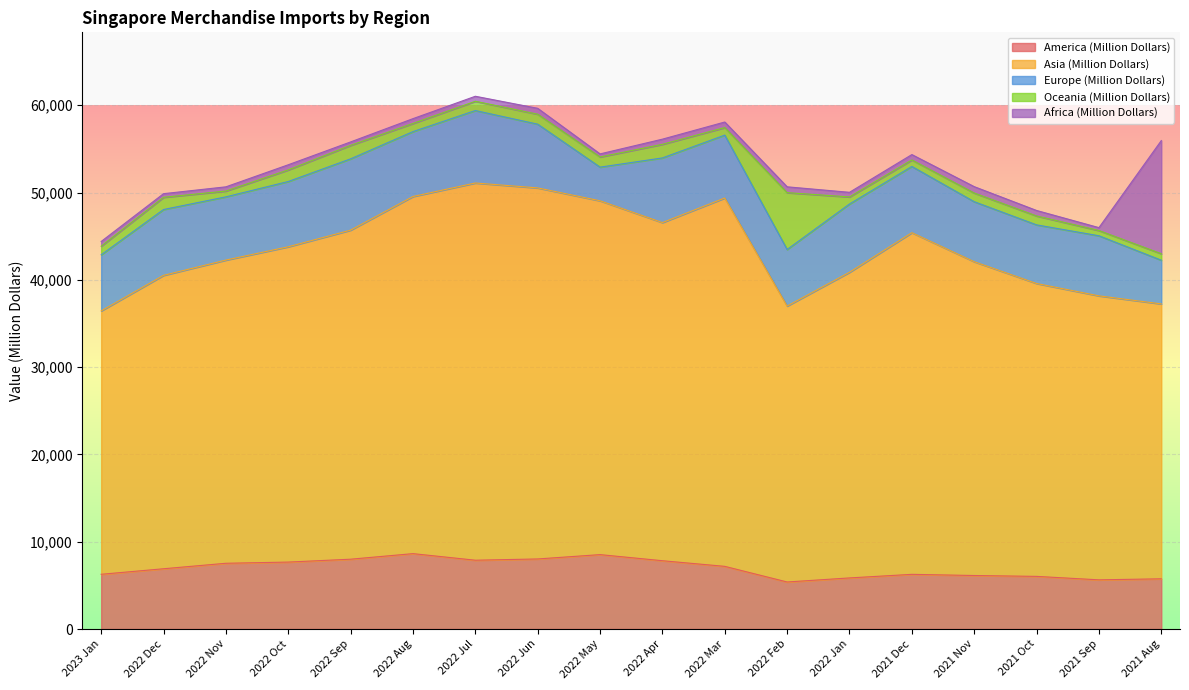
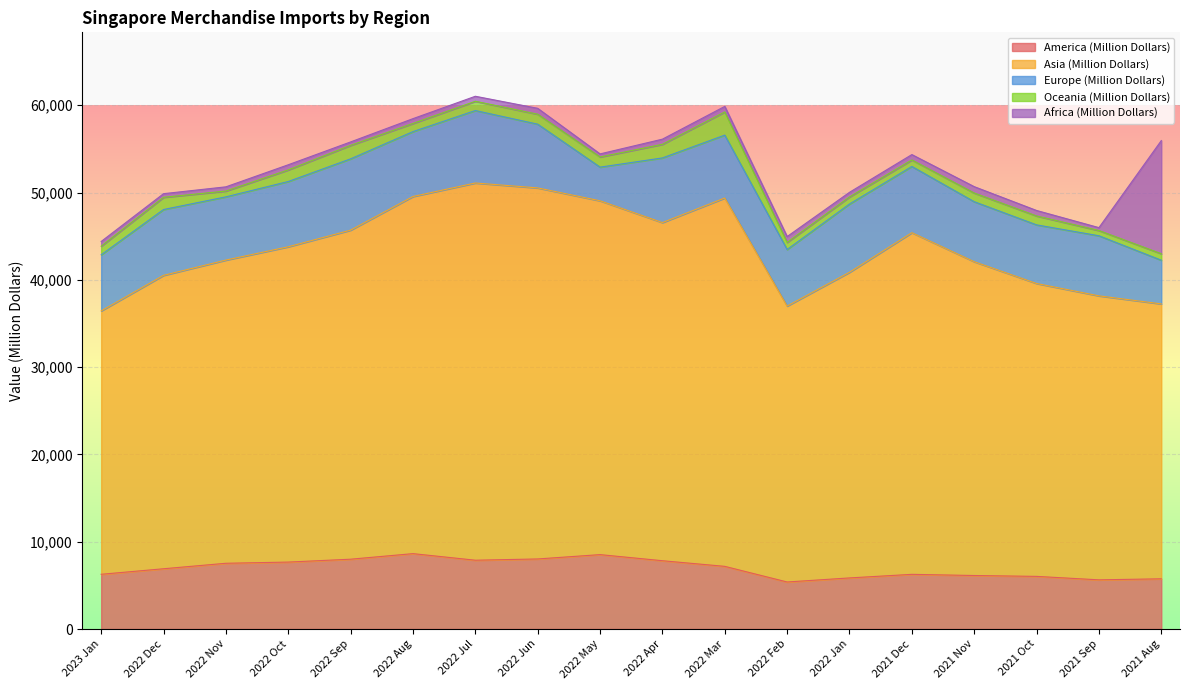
  {
    "America (Million Dollars)": {
      "2023 Jan": "6,000",
      "2022 Dec": "7,000",
      "2022 Nov": "8,000",
      "2022 Oct": "8,000",
      "2022 Sep": "8,000",
      "2022 Aug": "9,000",
      "2022 Jul": "8,000",
      "2022 Jun": "8,000",
      "2022 May": "9,000",
      "2022 Apr": "8,000",
      "2022 Mar": "7,000",
      "2022 Feb": "5,000",
      "2022 Jan": "6,000",
      "2021 Dec": "6,000",
      "2021 Nov": "6,000",
      "2021 Oct": "6,000",
      "2021 Sep": "6,000",
      "2021 Aug": "6,000"
    },
    "Asia (Million Dollars)": {
      "2023 Jan": "30,000",
      "2022 Dec": "34,000",
      "2022 Nov": "35,000",
      "2022 Oct": "36,000",
      "2022 Sep": "38,000",
      "2022 Aug": "41,000",
      "2022 Jul": "43,000",
      "2022 Jun": "43,000",
      "2022 May": "41,000",
      "2022 Apr": "39,000",
      "2022 Mar": "42,000",
      "2022 Feb": "32,000",
      "2022 Jan": "35,000",
      "2021 Dec": "39,000",
      "2021 Nov": "36,000",
      "2021 Oct": "34,000",
      "2021 Sep": "33,000",
      "2021 Aug": "31,000"
    },
    "Europe (Million Dollars)": {
      "2023 Jan": "6,000",
      "2022 Dec": "8,000",
      "2022 Nov": "7,000",
      "2022 Oct": "7,000",
      "2022 Sep": "8,000",
      "2022 Aug": "7,000",
      "2022 Jul": "8,000",
      "2022 Jun": "7,000",
      "2022 May": "4,000",
      "2022 Apr": "7,000",
      "2022 Mar": "7,000",
      "2022 Feb": "6,000",
      "2022 Jan": "8,000",
      "2021 Dec": "8,000",
      "2021 Nov": "7,000",
      "2021 Oct": "7,000",
      "2021 Sep": "7,000",
      "2021 Aug": "5,000"
    },
    "Oceania (Million Dollars)": {
      "2023 Jan": "1,000",
      "2022 Dec": "1,000",
      "2022 Nov": "1,000",
      "2022 Oct": "1,000",
      "2022 Sep": "2,000",
      "2022 Aug": "1,000",
      "2022 Jul": "1,000",
      "2022 Jun": "1,000",
      "2022 May": "1,000",
      "2022 Apr": "2,000",
-     "2022 Mar": "1,000",
-     "2022 Feb": "7,000",
+     "2022 Mar": "3,000",
+     "2022 Feb": "1,000",
      "2022 Jan": "1,000",
      "2021 Dec": "1,000",
      "2021 Nov": "1,000",
      "2021 Oct": "1,000",
      "2021 Sep": "1,000",
      "2021 Aug": "1,000"
    },
    "Africa (Million Dollars)": {
      "2023 Jan": "1,000",
      "2022 Dec": "0",
      "2022 Nov": "0",
      "2022 Oct": "1,000",
      "2022 Sep": "0",
      "2022 Aug": "1,000",
      "2022 Jul": "1,000",
      "2022 Jun": "1,000",
      "2022 May": "0",
      "2022 Apr": "1,000",
      "2022 Mar": "1,000",
      "2022 Feb": "1,000",
      "2022 Jan": "1,000",
      "2021 Dec": "1,000",
      "2021 Nov": "1,000",
      "2021 Oct": "1,000",
      "2021 Sep": "0",
      "2021 Aug": "13,000"
    }
  }
